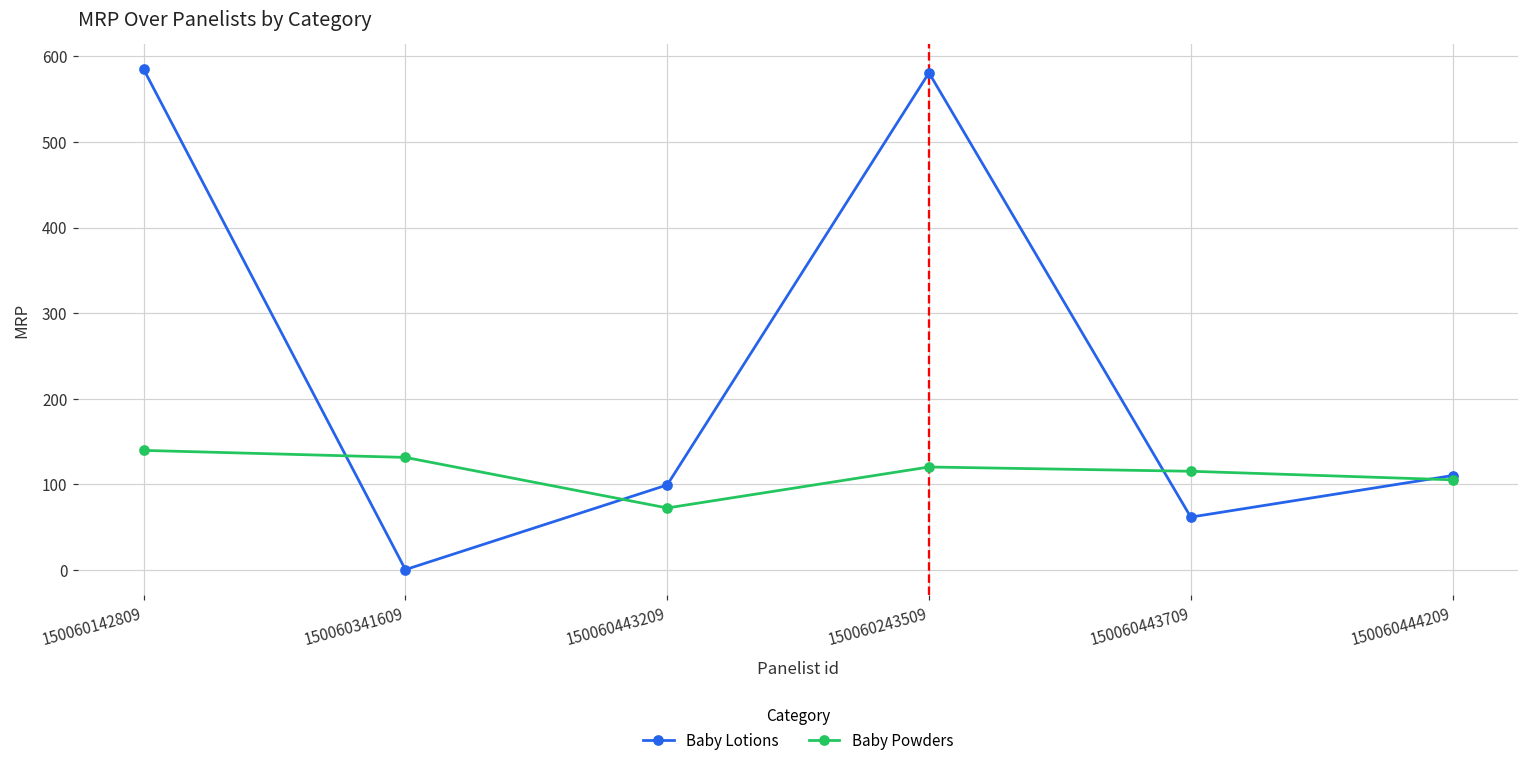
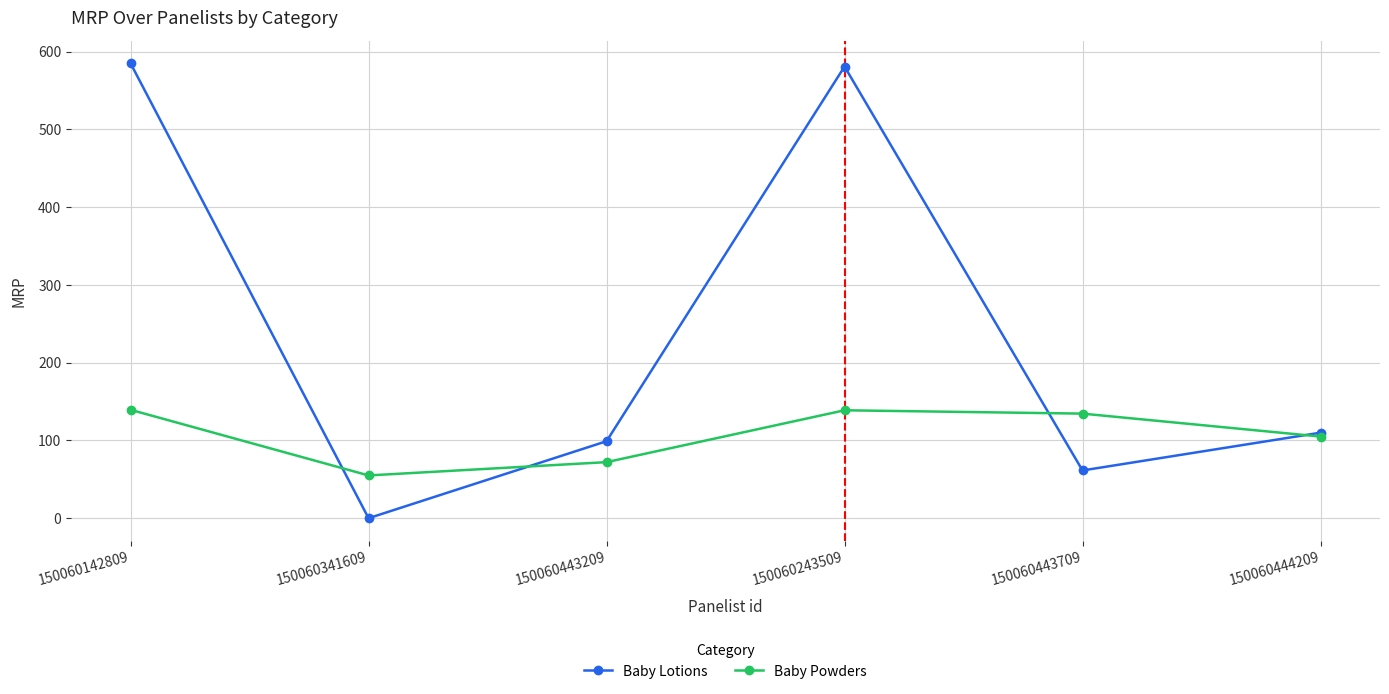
  {
    "Baby Lotions": {
      "150060142809": 590,
      "150060341609": 0,
      "150060443209": 100,
      "150060243509": 580,
      "150060443709": 60,
      "150060444209": 110
    },
    "Baby Powders": {
      "150060142809": 140,
-     "150060341609": 130,
+     "150060341609": 60,
      "150060443209": 70,
-     "150060243509": 120,
-     "150060443709": 120,
+     "150060243509": 140,
+     "150060443709": 130,
      "150060444209": 110
    }
  }
